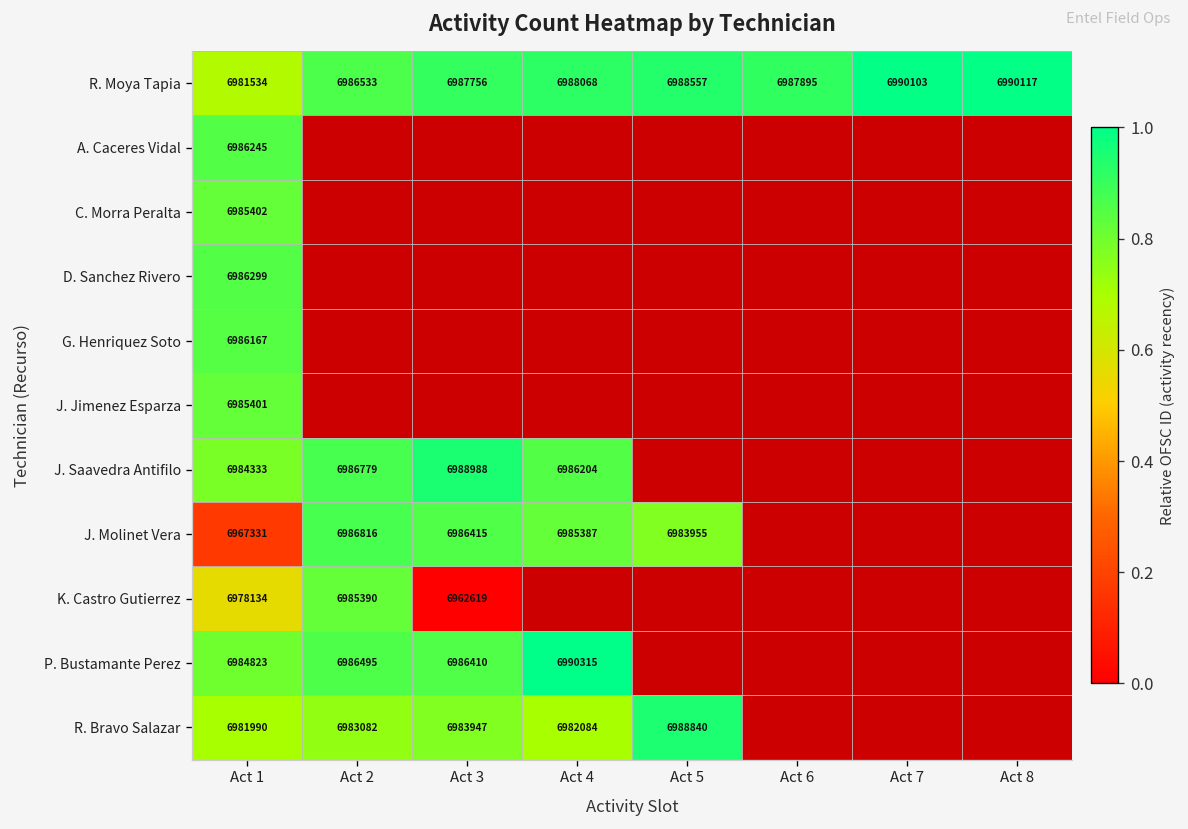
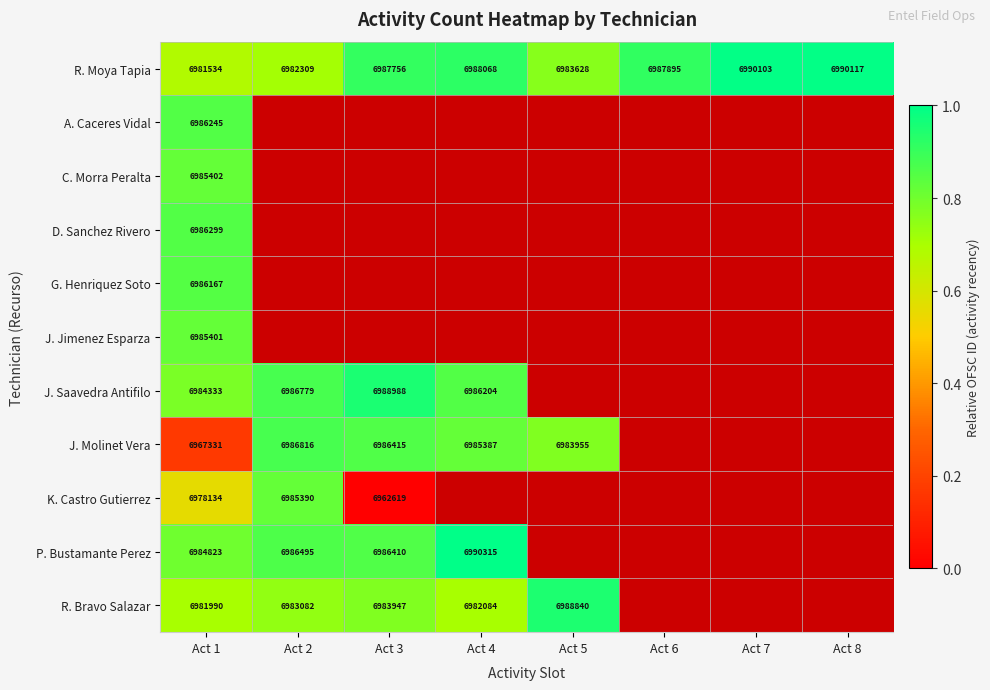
  {
    "R. Moya Tapia": {
      "Act 1": 6981534,
-     "Act 2": 6986533,
+     "Act 2": 6982309,
      "Act 3": 6987756,
      "Act 4": 6988068,
-     "Act 5": 6988557,
+     "Act 5": 6983628,
      "Act 6": 6987895,
      "Act 7": 6990103,
      "Act 8": 6990117
    },
    "A. Caceres Vidal": {
      "Act 1": 6986245
    },
    "C. Morra Peralta": {
      "Act 1": 6985402
    },
    "D. Sanchez Rivero": {
      "Act 1": 6986299
    },
    "G. Henriquez Soto": {
      "Act 1": 6986167
    },
    "J. Jimenez Esparza": {
      "Act 1": 6985401
    },
    "J. Saavedra Antifilo": {
      "Act 1": 6984333,
      "Act 2": 6986779,
      "Act 3": 6988988,
      "Act 4": 6986204
    },
    "J. Molinet Vera": {
      "Act 1": 6967331,
      "Act 2": 6986816,
      "Act 3": 6986415,
      "Act 4": 6985387,
      "Act 5": 6983955
    },
    "K. Castro Gutierrez": {
      "Act 1": 6978134,
      "Act 2": 6985390,
      "Act 3": 6962619
    },
    "P. Bustamante Perez": {
      "Act 1": 6984823,
      "Act 2": 6986495,
      "Act 3": 6986410,
      "Act 4": 6990315
    },
    "R. Bravo Salazar": {
      "Act 1": 6981990,
      "Act 2": 6983082,
      "Act 3": 6983947,
      "Act 4": 6982084,
      "Act 5": 6988840
    }
  }
